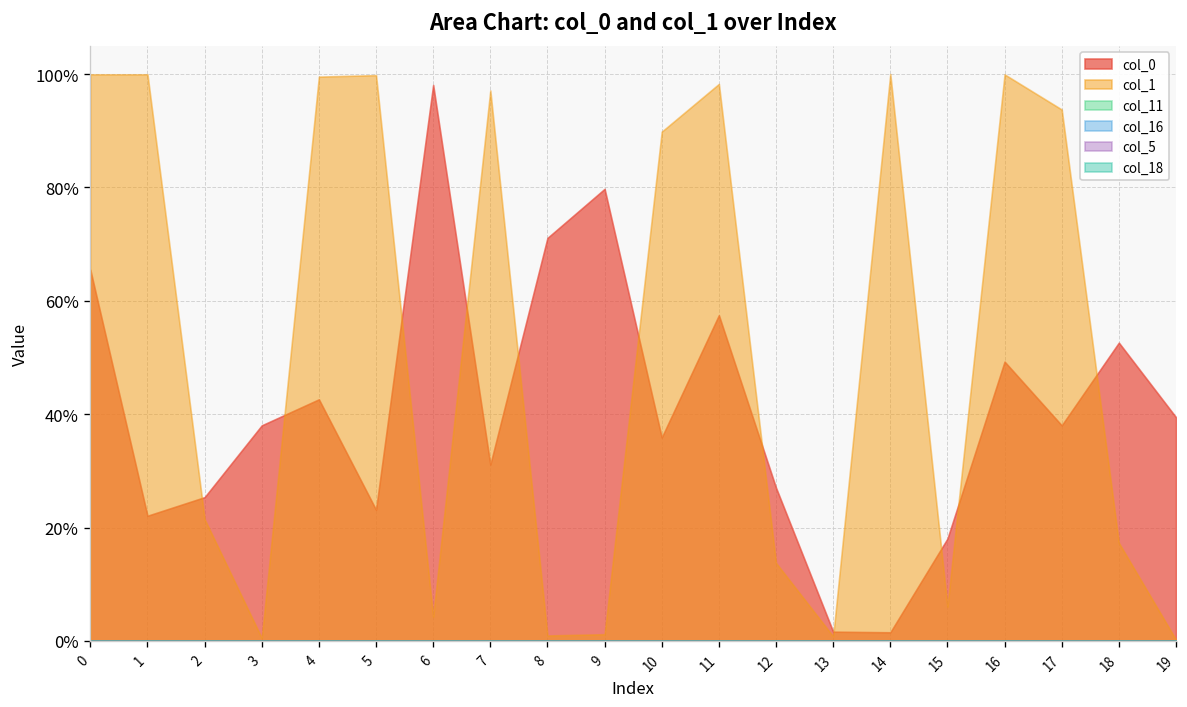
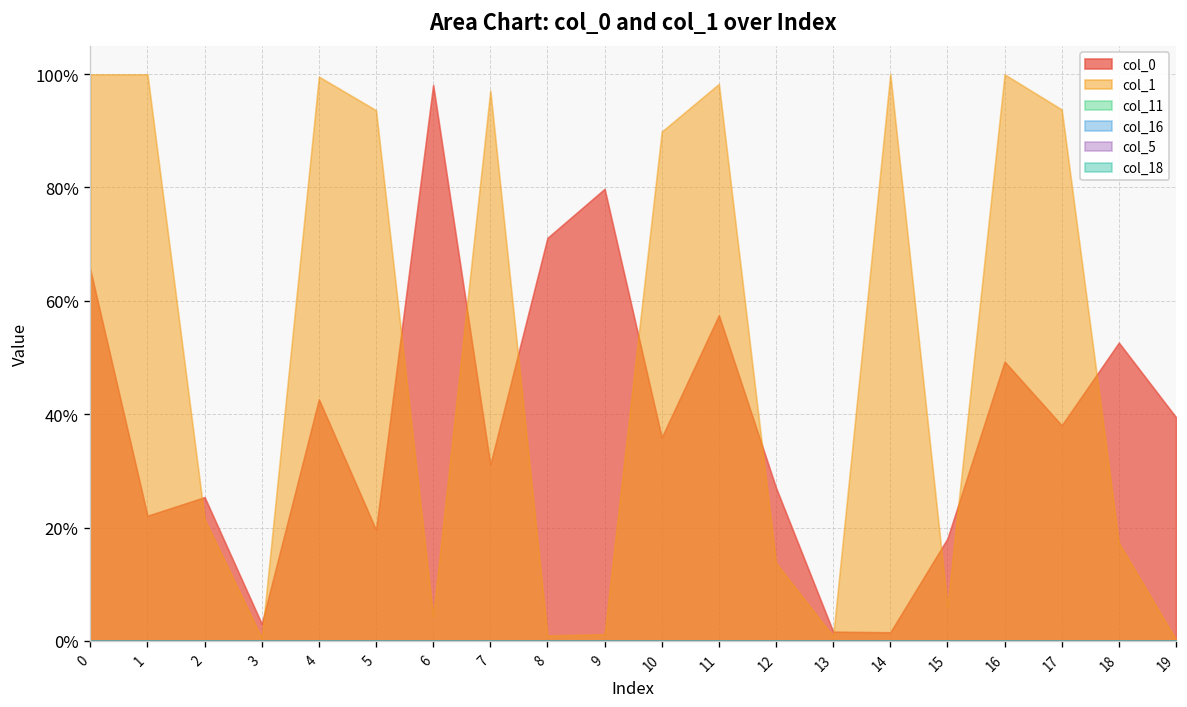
  {
    "col_0": {
      "0": "65%",
      "1": "22%",
      "2": "25%",
-     "3": "38%",
+     "3": "3%",
      "4": "43%",
-     "5": "23%",
+     "5": "20%",
      "6": "98%",
      "7": "31%",
      "8": "71%",
      "9": "80%",
      "10": "36%",
      "11": "57%",
      "12": "27%",
      "13": "2%",
      "14": "2%",
      "15": "18%",
      "16": "49%",
      "17": "38%",
      "18": "53%",
      "19": "39%"
    },
    "col_1": {
      "0": "100%",
      "1": "100%",
      "2": "21%",
      "4": "100%",
-     "5": "100%",
+     "5": "94%",
      "6": "4%",
      "7": "97%",
      "8": "1%",
      "9": "1%",
      "10": "90%",
      "11": "98%",
      "12": "14%",
      "13": "1%",
      "14": "100%",
      "15": "6%",
      "16": "100%",
      "17": "94%",
      "18": "17%"
    },
    "col_18": {
      "0": "0%",
      "1": "0%",
      "2": "0%",
      "4": "0%",
      "5": "0%",
      "6": "0%",
      "7": "0%",
      "8": "0%",
      "9": "0%",
      "10": "0%",
      "11": "0%",
      "12": "0%",
      "13": "0%",
      "14": "0%",
      "15": "0%",
      "16": "0%",
      "17": "0%",
      "18": "0%"
    }
  }
